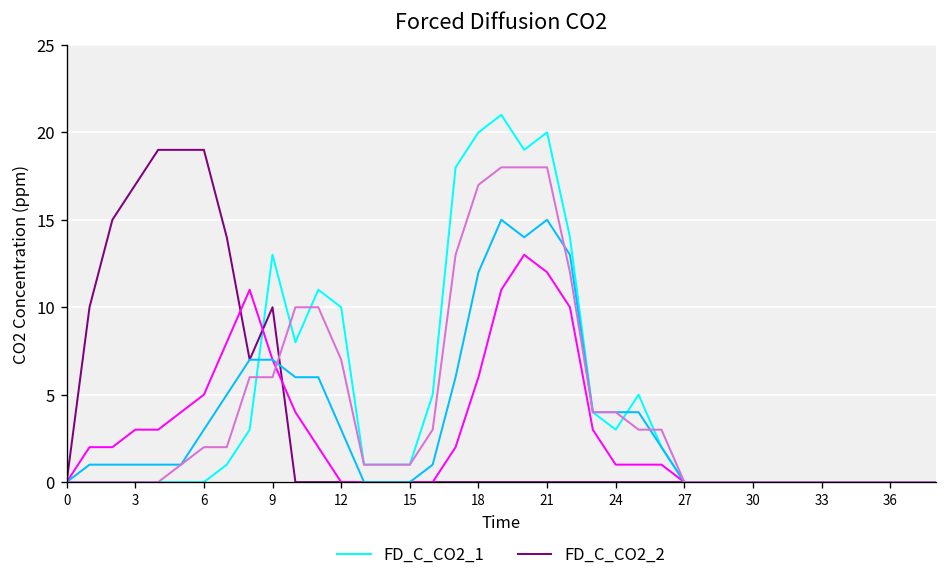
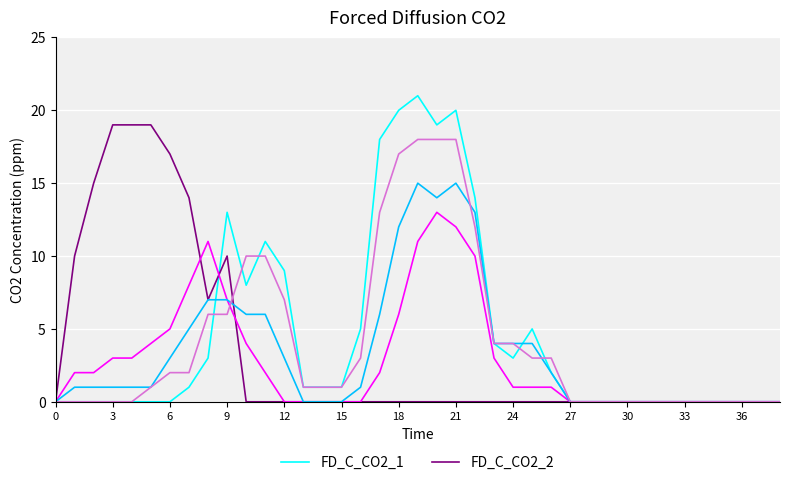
  {
    "FD_C_CO2_1": {
      "6": 0,
      "9": 13,
-     "12": 10,
+     "12": 9,
      "18": 20,
      "21": 20,
      "24": 3
    },
    "FD_C_CO2_2": {
-     "3": 17,
-     "6": 19,
+     "3": 19,
+     "6": 17,
      "9": 10,
      "18": 0,
      "21": 0,
      "24": 0
    }
  }
